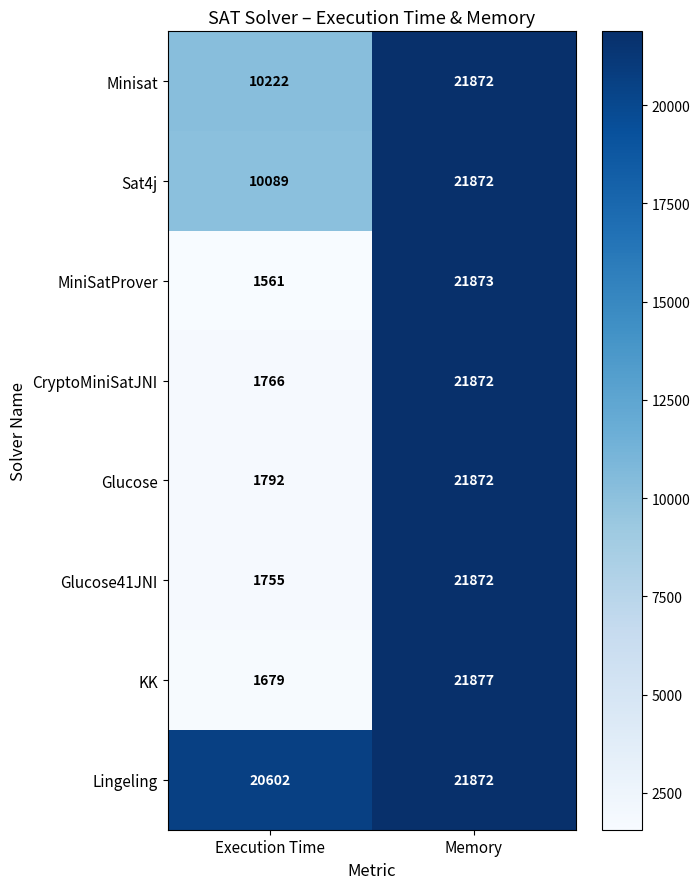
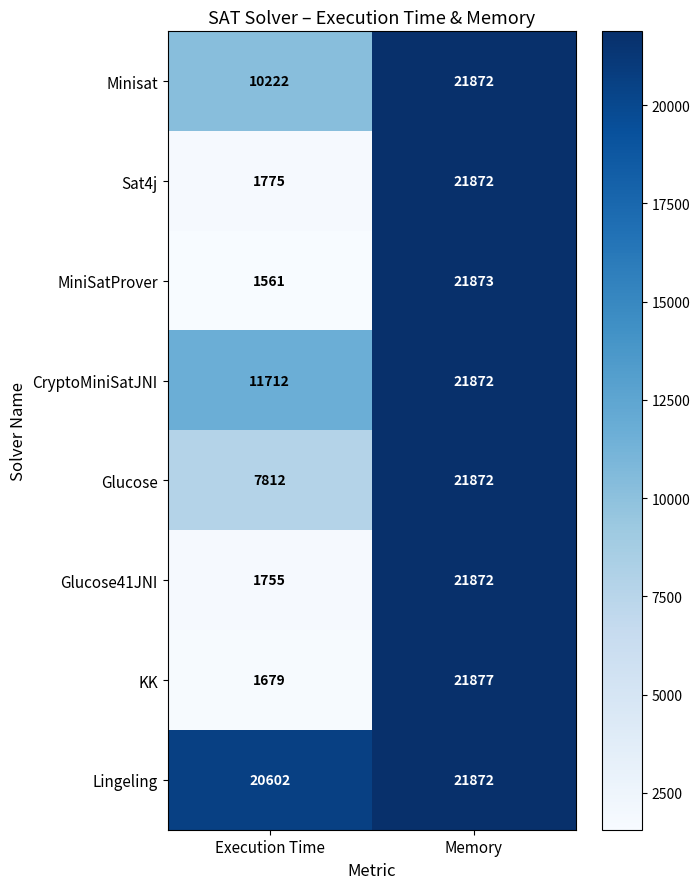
  {
    "Minisat": {
      "Execution Time": 10222,
      "Memory": 21872
    },
    "Sat4j": {
-     "Execution Time": 10089,
+     "Execution Time": 1775,
      "Memory": 21872
    },
    "MiniSatProver": {
      "Execution Time": 1561,
      "Memory": 21873
    },
    "CryptoMiniSatJNI": {
-     "Execution Time": 1766,
+     "Execution Time": 11712,
      "Memory": 21872
    },
    "Glucose": {
-     "Execution Time": 1792,
+     "Execution Time": 7812,
      "Memory": 21872
    },
    "Glucose41JNI": {
      "Execution Time": 1755,
      "Memory": 21872
    },
    "KK": {
      "Execution Time": 1679,
      "Memory": 21877
    },
    "Lingeling": {
      "Execution Time": 20602,
      "Memory": 21872
    }
  }
